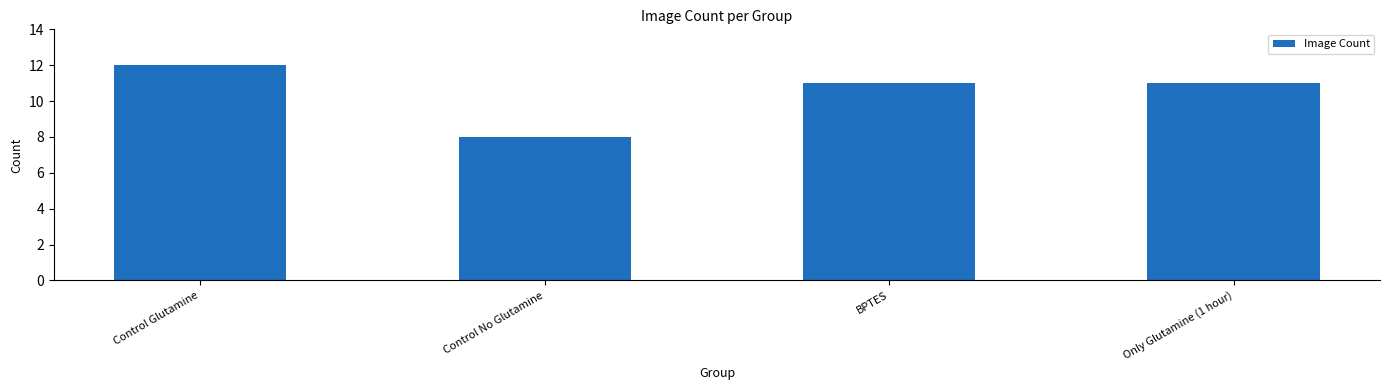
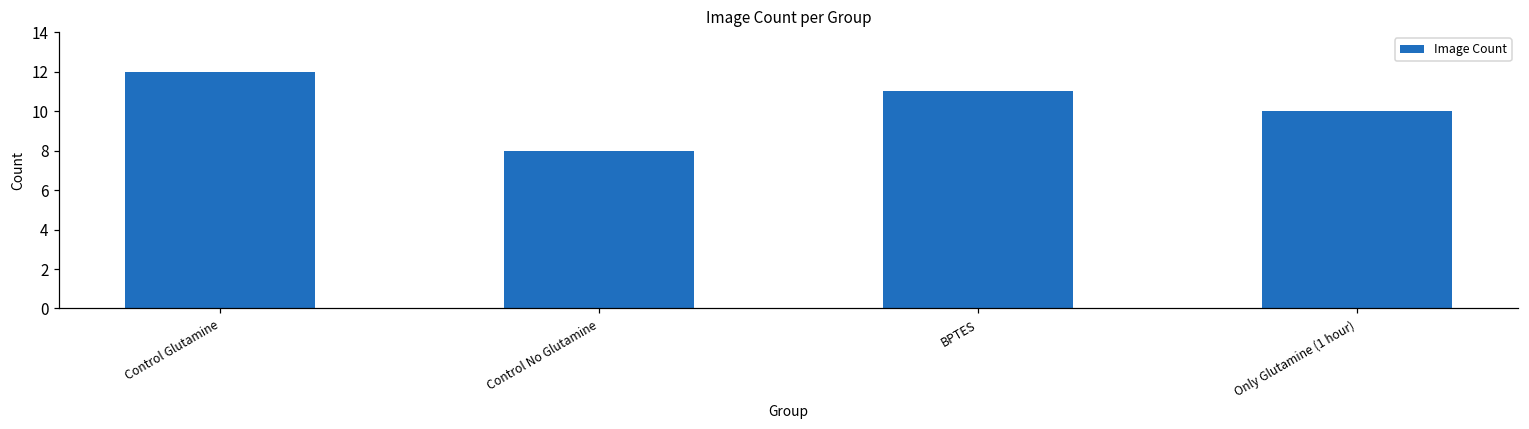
  {
    "Control Glutamine": 12,
    "Control No Glutamine": 8,
    "BPTES": 11,
-   "Only Glutamine (1 hour)": 11
+   "Only Glutamine (1 hour)": 10
  }
